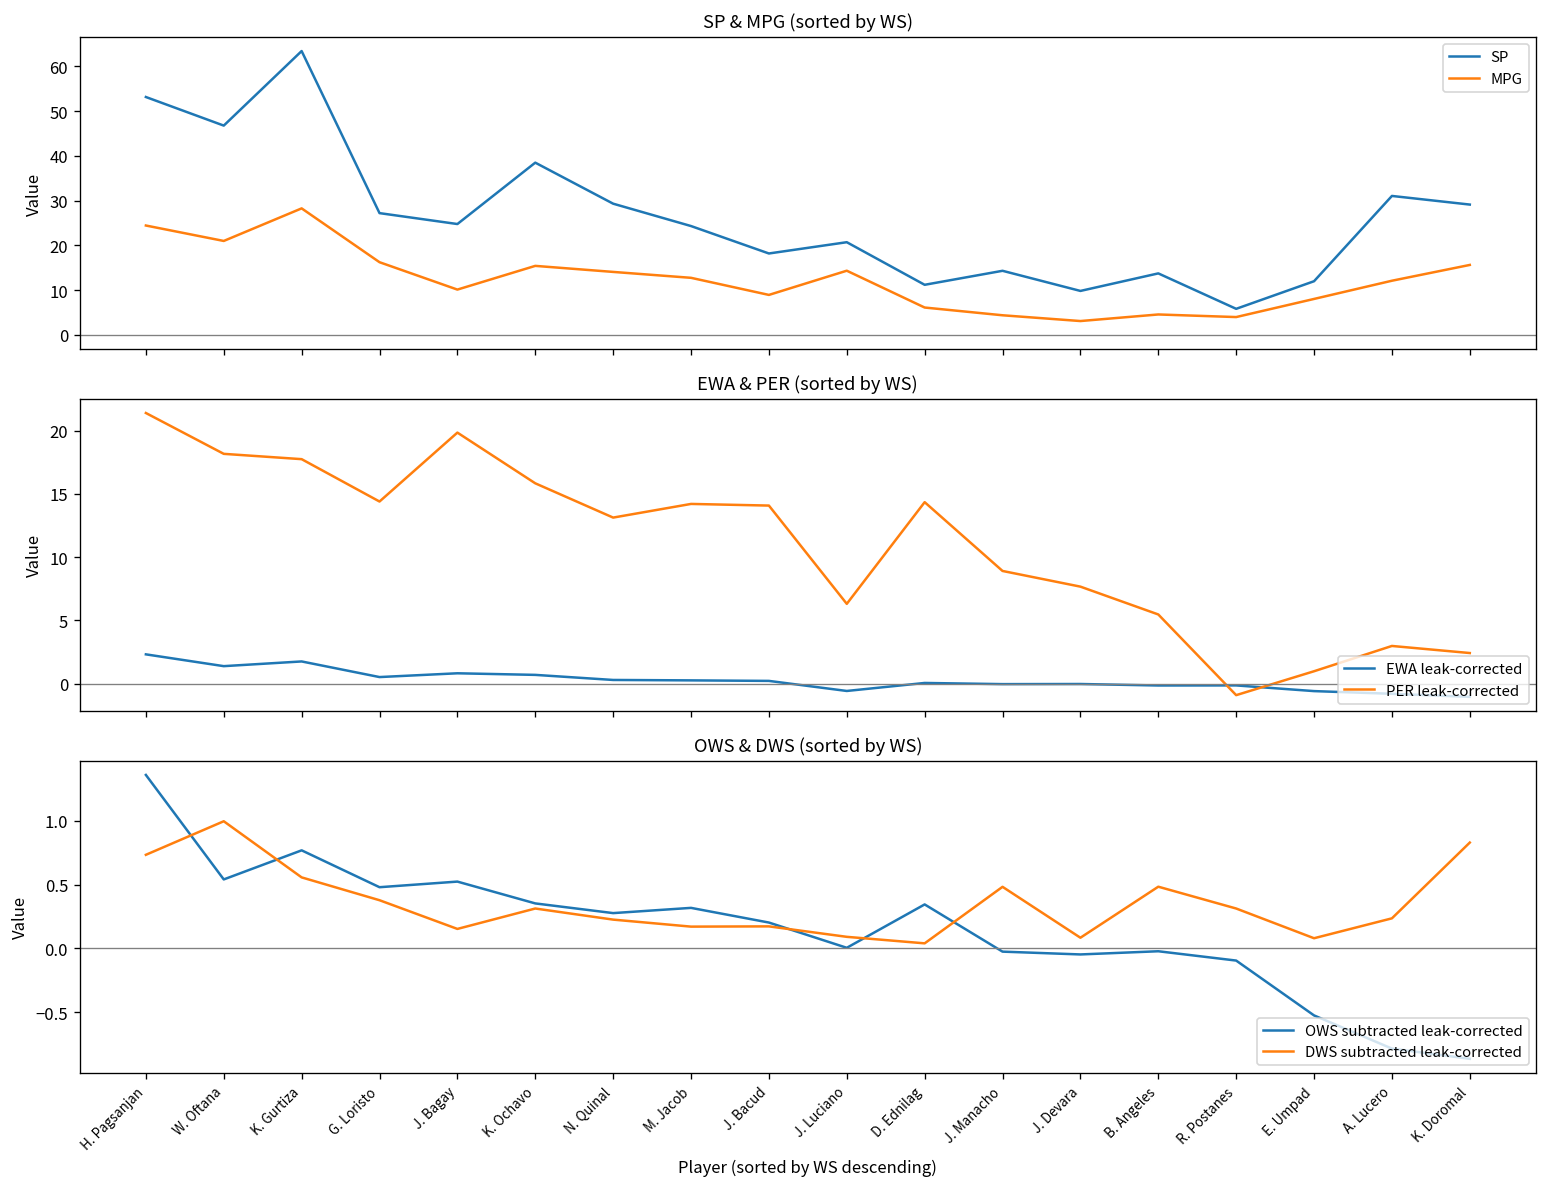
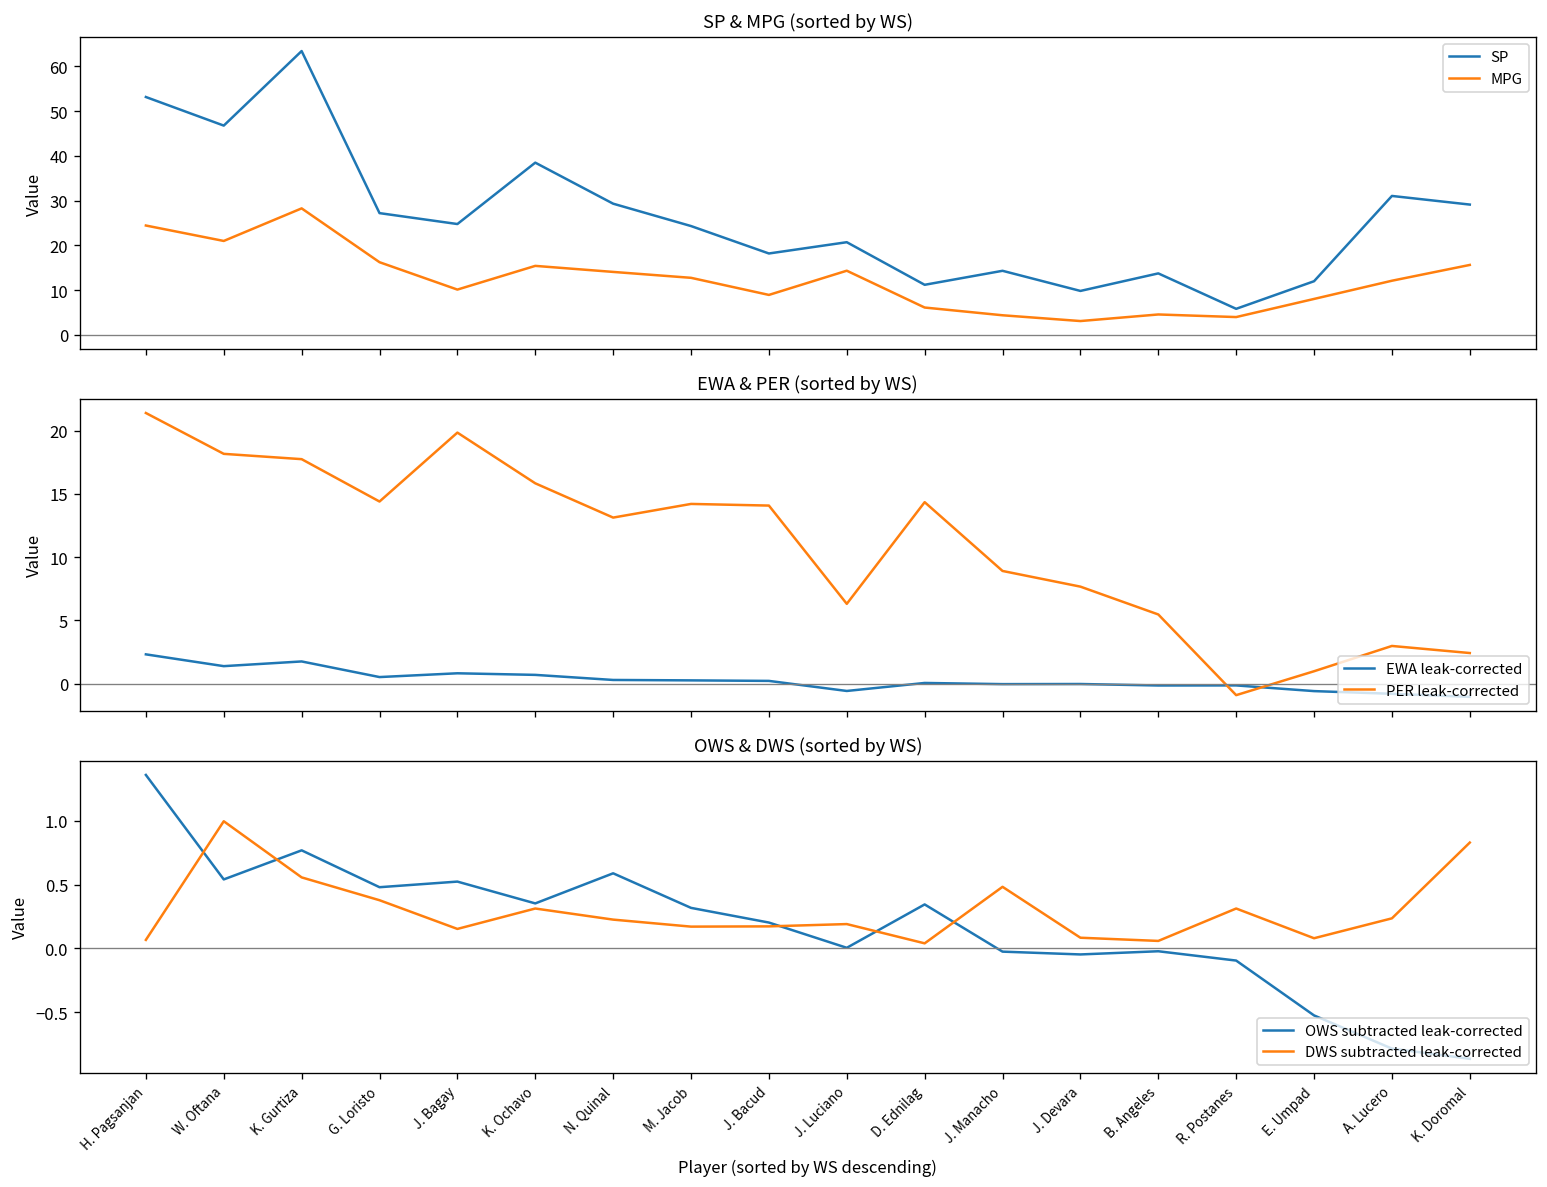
  {
    "OWS & DWS (sorted by WS)": {
      "OWS subtracted leak-corrected": {
        "H. Pagsanjan": 1.36,
        "W. Oftana": 0.54,
        "K. Gurtiza": 0.77,
        "G. Loristo": 0.48,
        "J. Bagay": 0.52,
        "K. Ochavo": 0.35,
-       "N. Quinal": 0.28,
+       "N. Quinal": 0.59,
        "M. Jacob": 0.32,
        "J. Bacud": 0.20,
        "J. Luciano": 0.00,
        "D. Ednilag": 0.34,
        "J. Manacho": -0.03,
        "J. Devara": -0.05,
        "B. Angeles": -0.02,
        "R. Postanes": -0.10
      },
      "DWS subtracted leak-corrected": {
-       "H. Pagsanjan": 0.73,
+       "H. Pagsanjan": 0.07,
        "W. Oftana": 1.00,
        "K. Gurtiza": 0.56,
        "G. Loristo": 0.38,
        "J. Bagay": 0.15,
        "K. Ochavo": 0.31,
        "N. Quinal": 0.23,
        "M. Jacob": 0.17,
        "J. Bacud": 0.17,
-       "J. Luciano": 0.09,
+       "J. Luciano": 0.19,
        "D. Ednilag": 0.04,
        "J. Manacho": 0.48,
        "J. Devara": 0.08,
-       "B. Angeles": 0.48,
+       "B. Angeles": 0.06,
        "R. Postanes": 0.31,
        "E. Umpad": 0.08,
        "A. Lucero": 0.24,
        "K. Doromal": 0.83
      }
    }
  }
